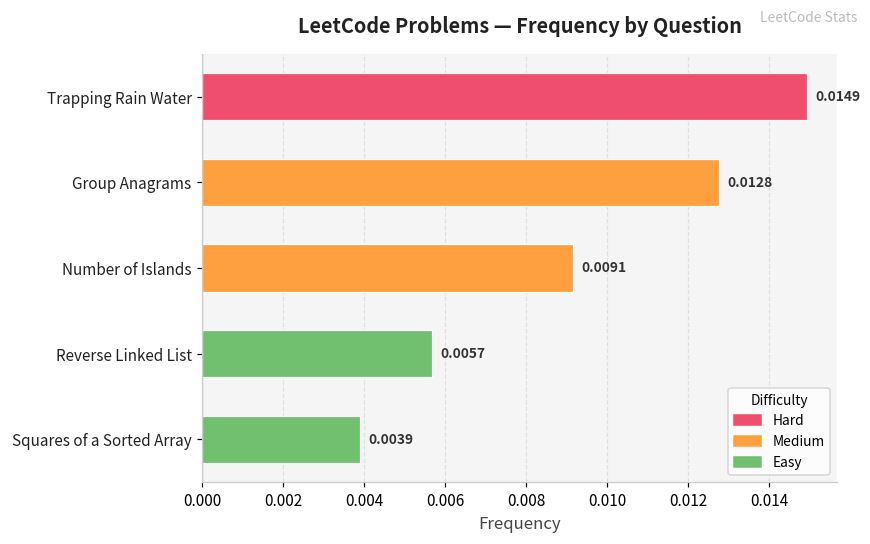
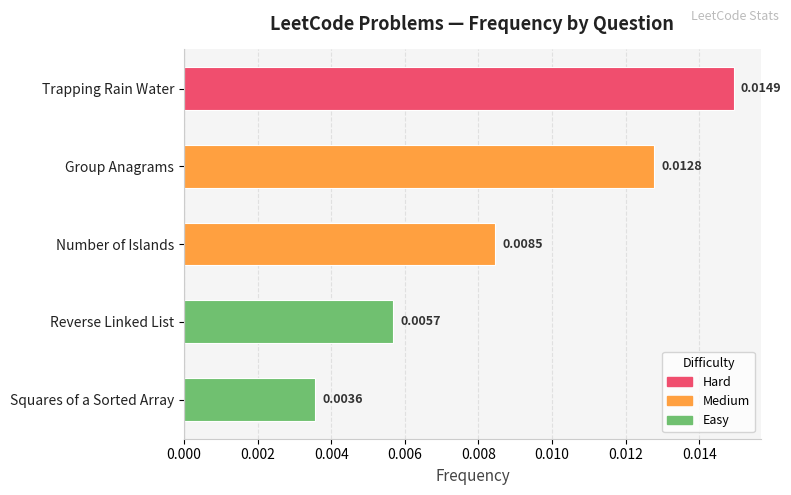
  {
    "Trapping Rain Water": 0.0149,
    "Group Anagrams": 0.0128,
-   "Number of Islands": 0.0091,
+   "Number of Islands": 0.0085,
    "Reverse Linked List": 0.0057,
-   "Squares of a Sorted Array": 0.0039
+   "Squares of a Sorted Array": 0.0036
  }
